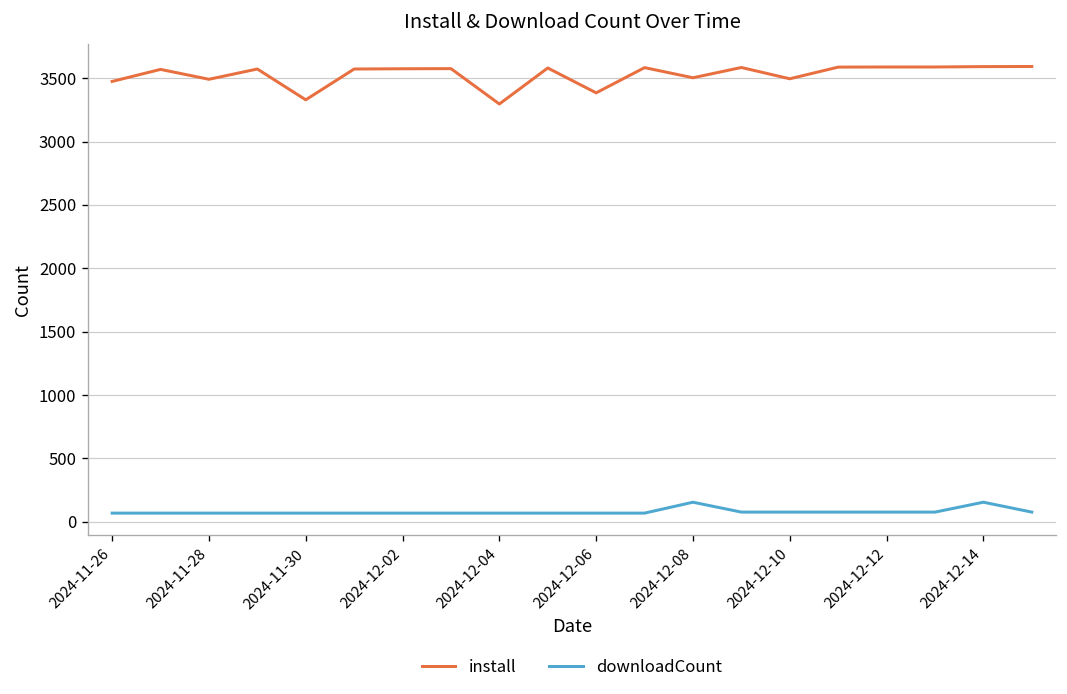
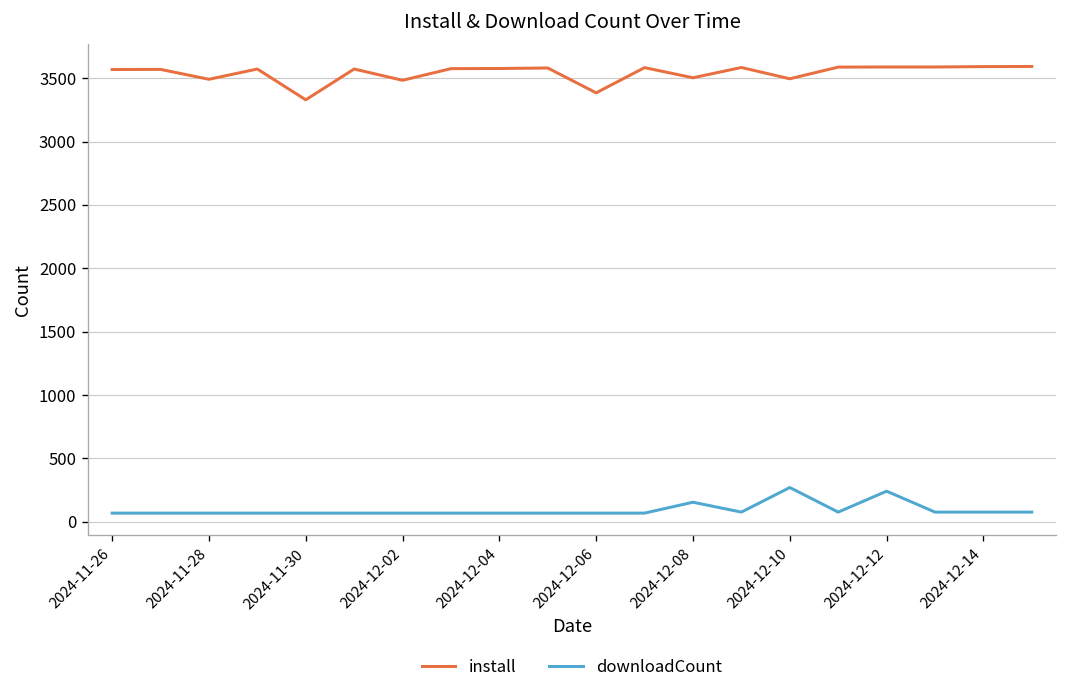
  {
    "install": {
-     "2024-11-26": 3470,
+     "2024-11-26": 3570,
      "2024-11-28": 3490,
      "2024-11-30": 3330,
-     "2024-12-02": 3570,
-     "2024-12-04": 3300,
+     "2024-12-02": 3480,
+     "2024-12-04": 3580,
      "2024-12-06": 3380,
      "2024-12-08": 3500,
      "2024-12-10": 3500,
      "2024-12-12": 3590,
      "2024-12-14": 3590
    },
    "downloadCount": {
      "2024-11-26": 70,
      "2024-11-28": 70,
      "2024-11-30": 70,
      "2024-12-02": 70,
      "2024-12-04": 70,
      "2024-12-06": 70,
      "2024-12-08": 150,
-     "2024-12-10": 80,
-     "2024-12-12": 80,
-     "2024-12-14": 150
+     "2024-12-10": 270,
+     "2024-12-12": 240,
+     "2024-12-14": 80
    }
  }
